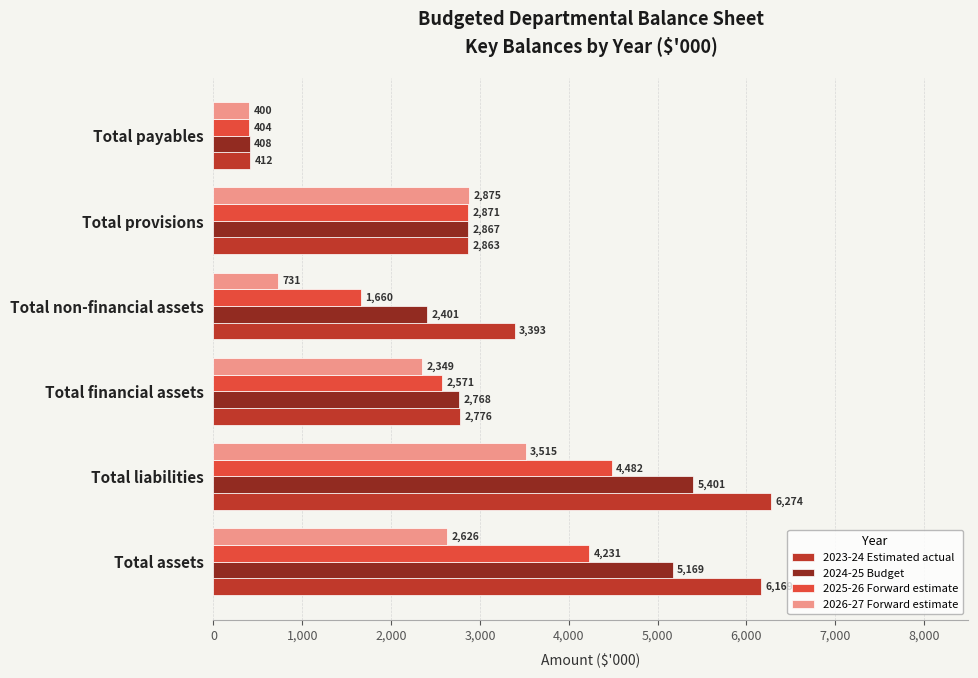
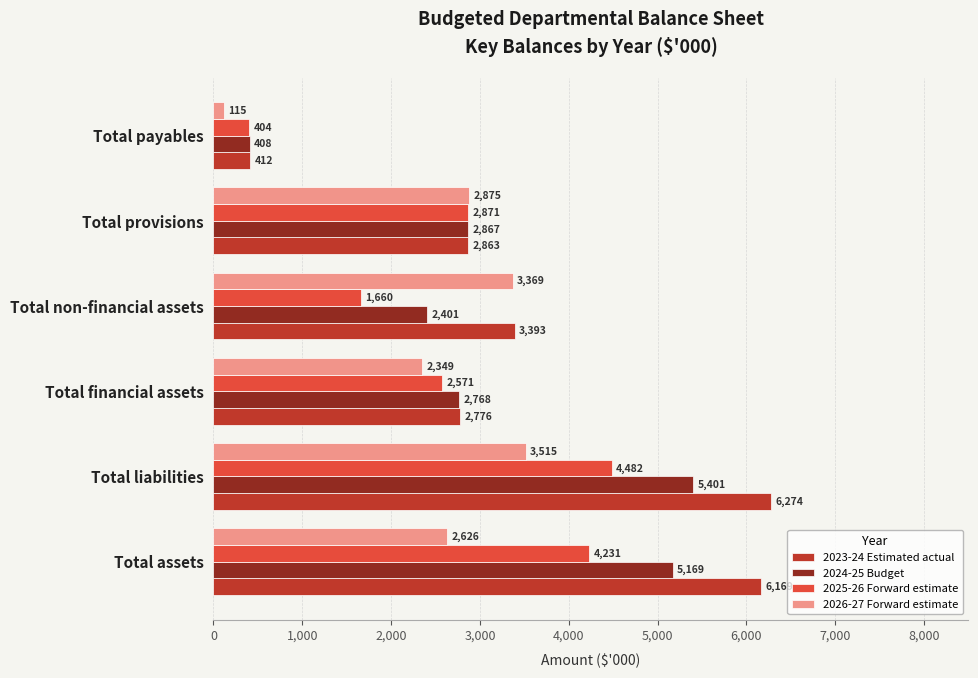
  {
    "2026-27 Forward estimate": {
-     "Total payables": "400",
+     "Total payables": "115",
      "Total provisions": "2,875",
-     "Total non-financial assets": "731",
+     "Total non-financial assets": "3,369",
      "Total financial assets": "2,349",
      "Total liabilities": "3,515",
      "Total assets": "2,626"
    }
  }
